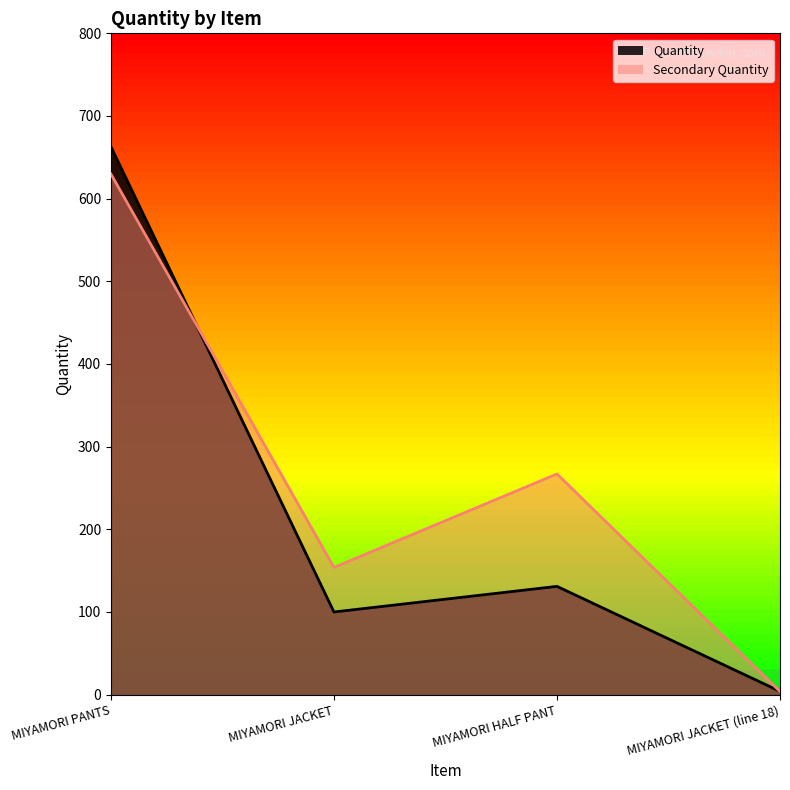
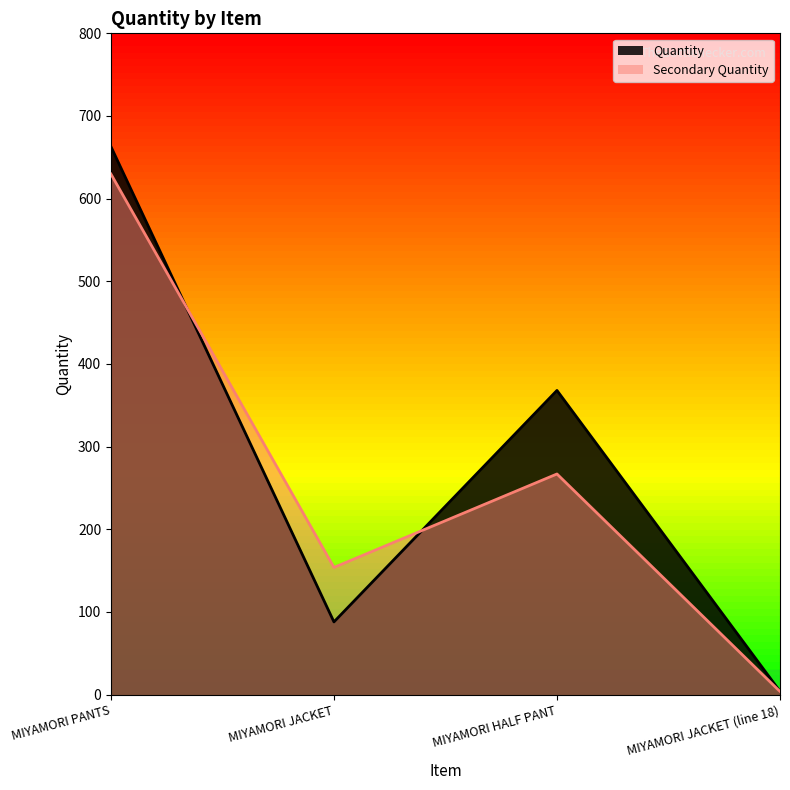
  {
    "Quantity": {
      "MIYAMORI PANTS": 660,
-     "MIYAMORI JACKET": 100,
-     "MIYAMORI HALF PANT": 130
+     "MIYAMORI JACKET": 90,
+     "MIYAMORI HALF PANT": 370
    },
    "Secondary Quantity": {
      "MIYAMORI PANTS": 630,
      "MIYAMORI JACKET": 150,
      "MIYAMORI HALF PANT": 270
    }
  }
